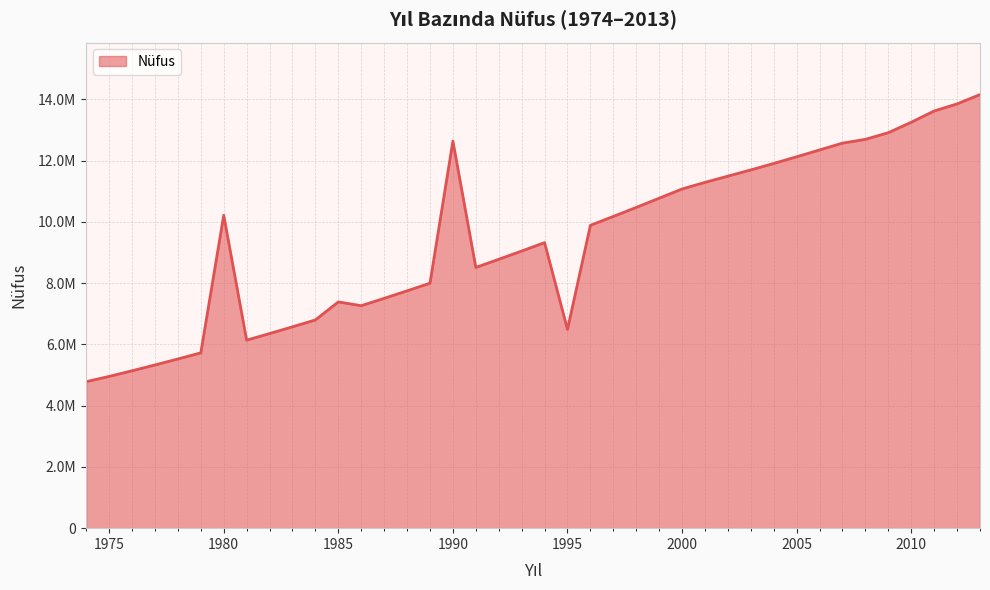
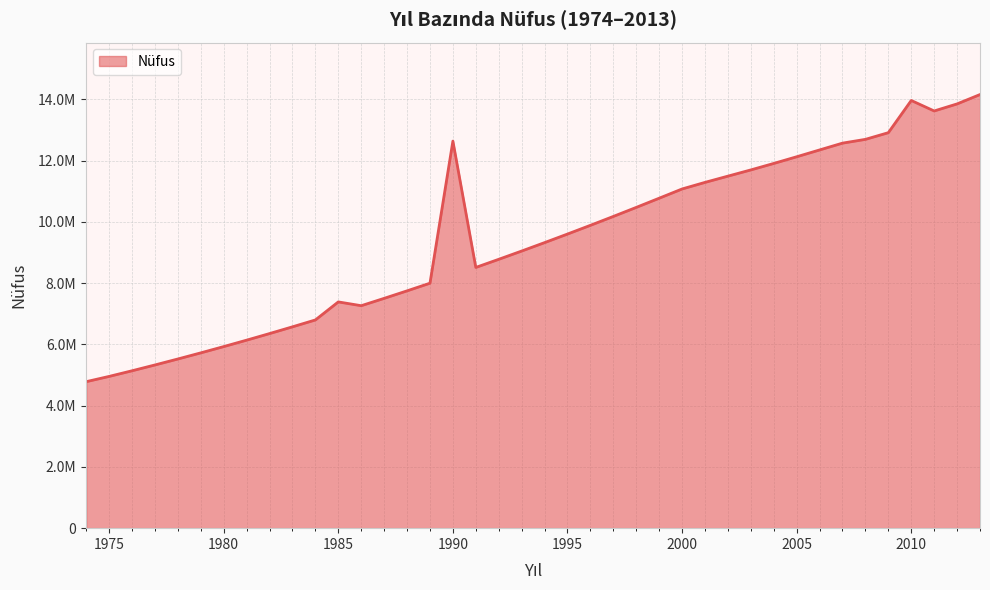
  {
    "1975": 5000000,
-   "1980": 10200000,
+   "1980": 5900000,
    "1985": 7400000,
    "1990": 12600000,
-   "1995": 6500000,
+   "1995": 9600000,
    "2000": 11100000,
    "2005": 12100000,
-   "2010": 13300000
+   "2010": 14000000
  }
